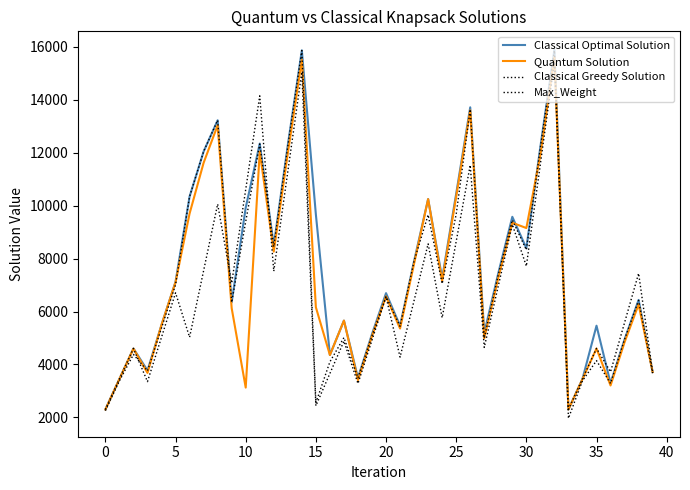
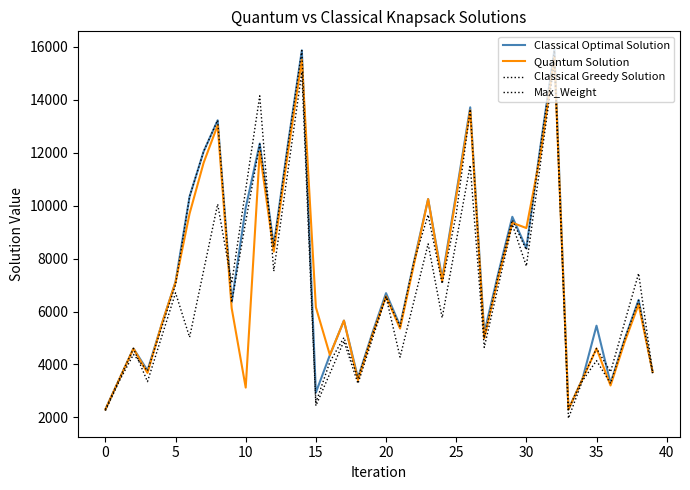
  {
    "Classical Optimal Solution": {
      "10": 9900,
-     "15": 9700,
+     "15": 2900,
      "20": 6700,
      "25": 10400,
      "35": 5500
    },
    "Quantum Solution": {
      "10": 3100,
      "15": 6200,
      "25": 10300,
      "30": 9200
    }
  }
